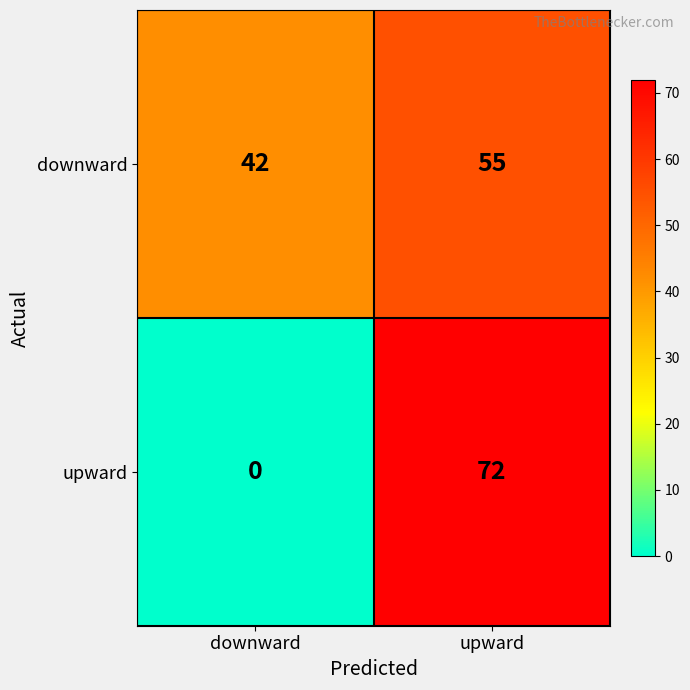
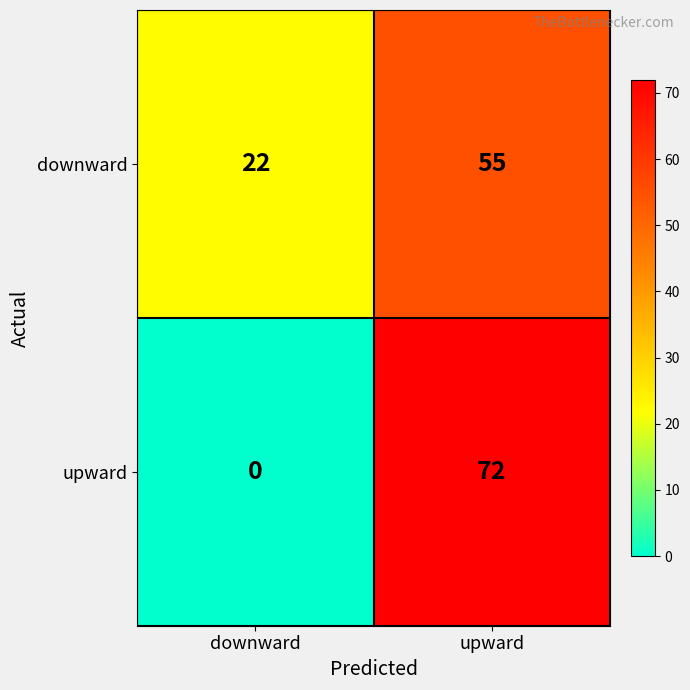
  {
    "downward": {
-     "downward": 42,
+     "downward": 22,
      "upward": 55
    },
    "upward": {
      "downward": 0,
      "upward": 72
    }
  }
